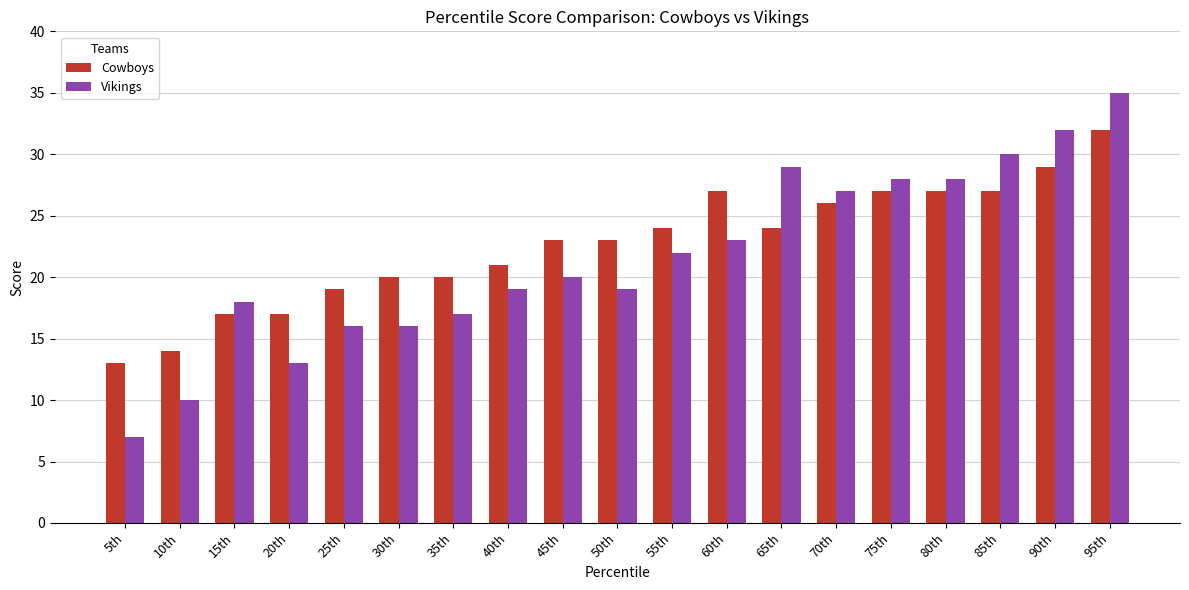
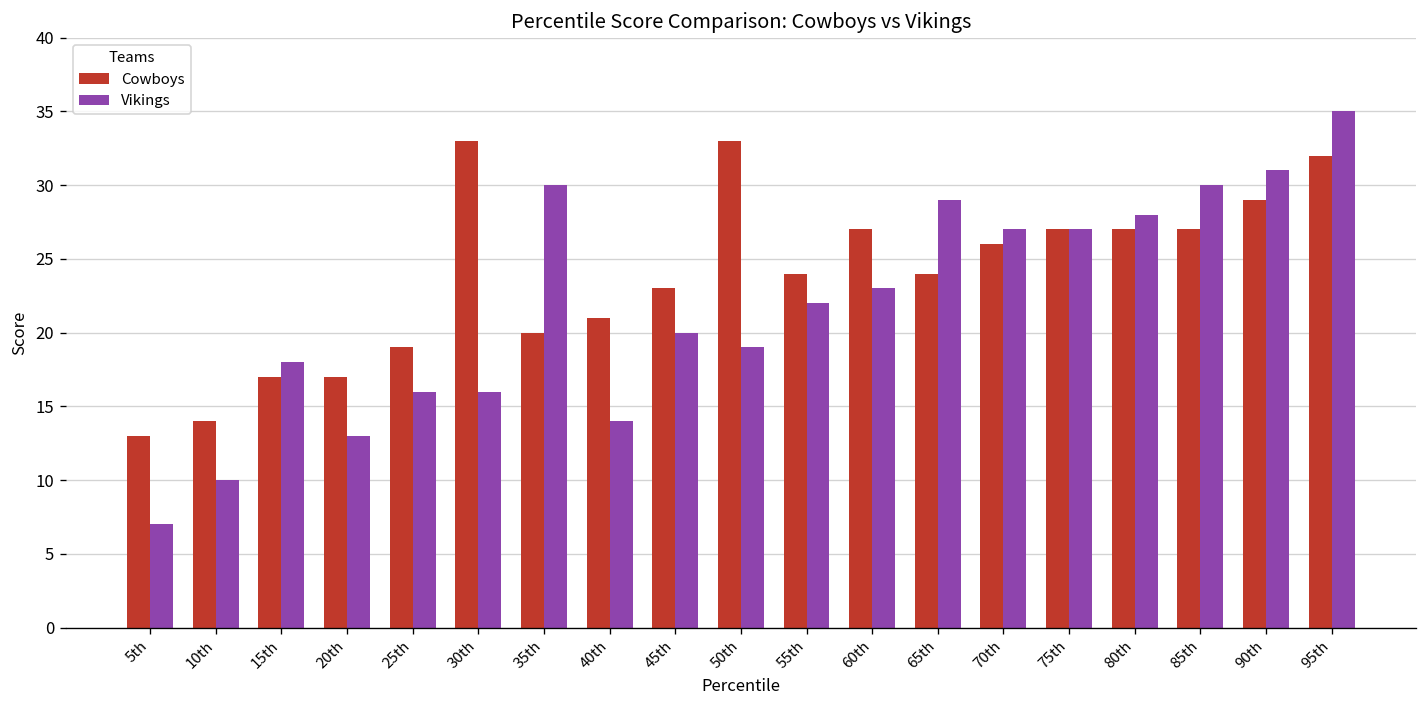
  {
    "Cowboys": {
      "5th": 13,
      "10th": 14,
      "15th": 17,
      "20th": 17,
      "25th": 19,
-     "30th": 20,
+     "30th": 33,
      "35th": 20,
      "40th": 21,
      "45th": 23,
-     "50th": 23,
+     "50th": 33,
      "55th": 24,
      "60th": 27,
      "65th": 24,
      "70th": 26,
      "75th": 27,
      "80th": 27,
      "85th": 27,
      "90th": 29,
      "95th": 32
    },
    "Vikings": {
      "5th": 7,
      "10th": 10,
      "15th": 18,
      "20th": 13,
      "25th": 16,
      "30th": 16,
-     "35th": 17,
-     "40th": 19,
+     "35th": 30,
+     "40th": 14,
      "45th": 20,
      "50th": 19,
      "55th": 22,
      "60th": 23,
      "65th": 29,
      "70th": 27,
-     "75th": 28,
+     "75th": 27,
      "80th": 28,
      "85th": 30,
-     "90th": 32,
+     "90th": 31,
      "95th": 35
    }
  }
